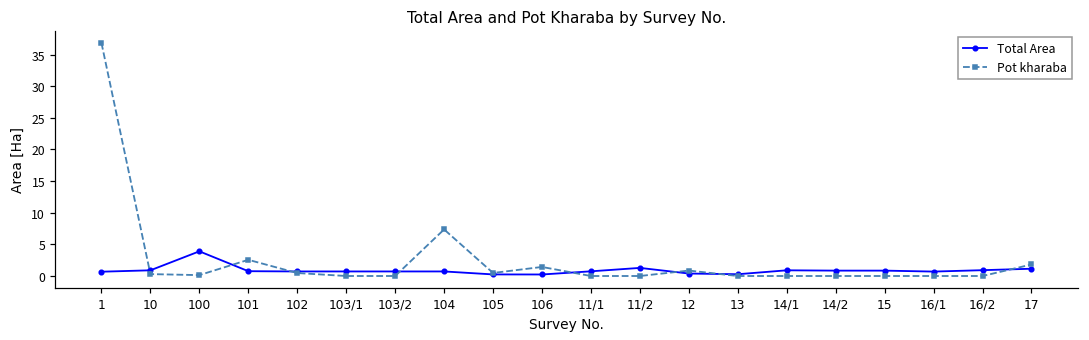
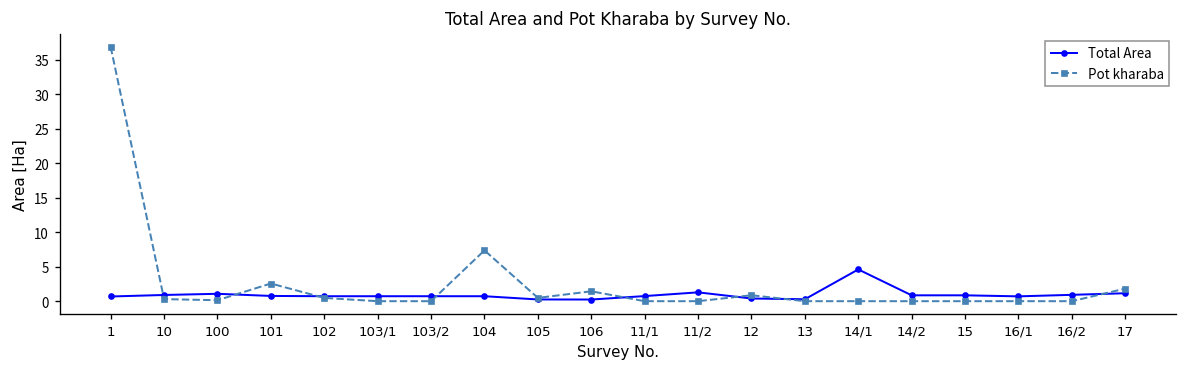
  {
    "Total Area": {
      "1": 1,
      "10": 1,
-     "100": 4,
+     "100": 1,
      "101": 1,
      "103/1": 1,
      "103/2": 1,
      "104": 1,
      "106": 0,
      "11/1": 1,
      "11/2": 1,
      "12": 0,
-     "14/1": 1,
+     "14/1": 5,
      "14/2": 1,
      "15": 1,
      "16/1": 1,
      "16/2": 1,
      "17": 1
    },
    "Pot kharaba": {
      "1": 37,
      "10": 0,
      "100": 0,
      "101": 3,
      "103/1": 0,
      "103/2": 0,
      "104": 7,
      "106": 1,
      "11/1": 0,
      "11/2": 0,
      "12": 1,
      "14/1": 0,
      "14/2": 0,
      "15": 0,
      "16/1": 0,
      "16/2": 0,
      "17": 2
    }
  }
